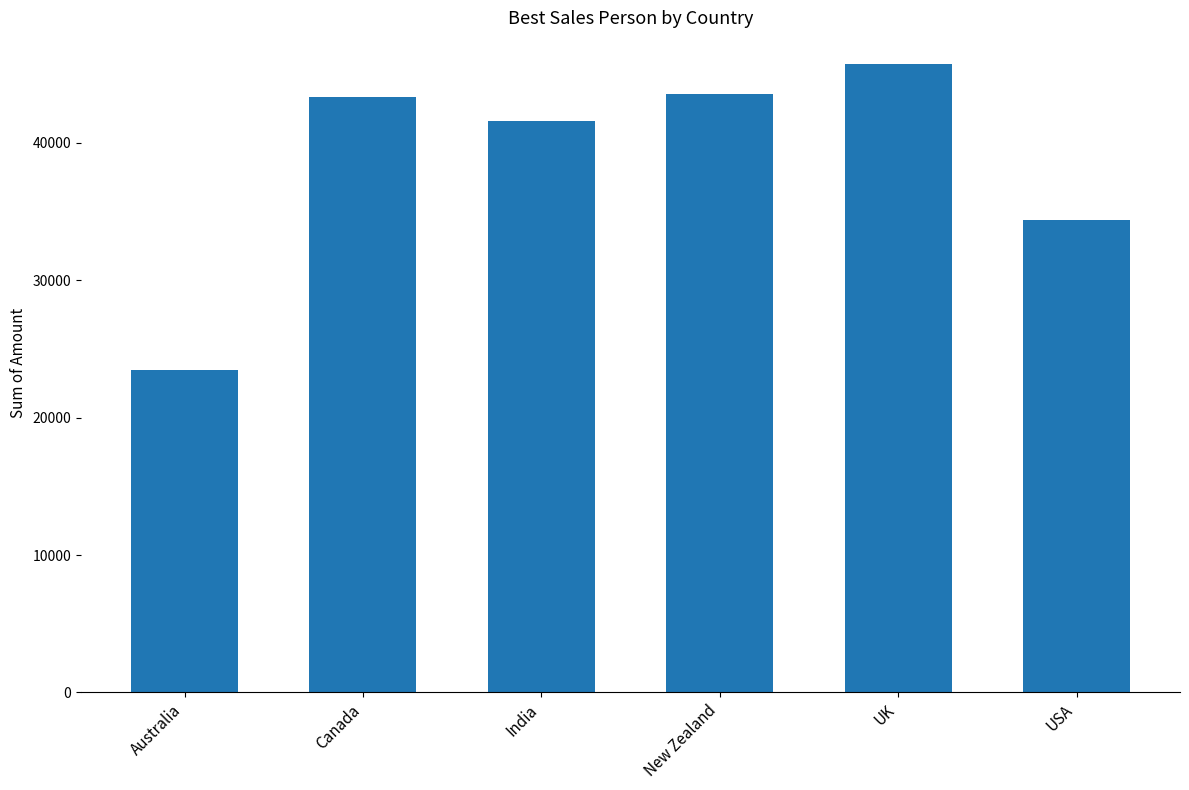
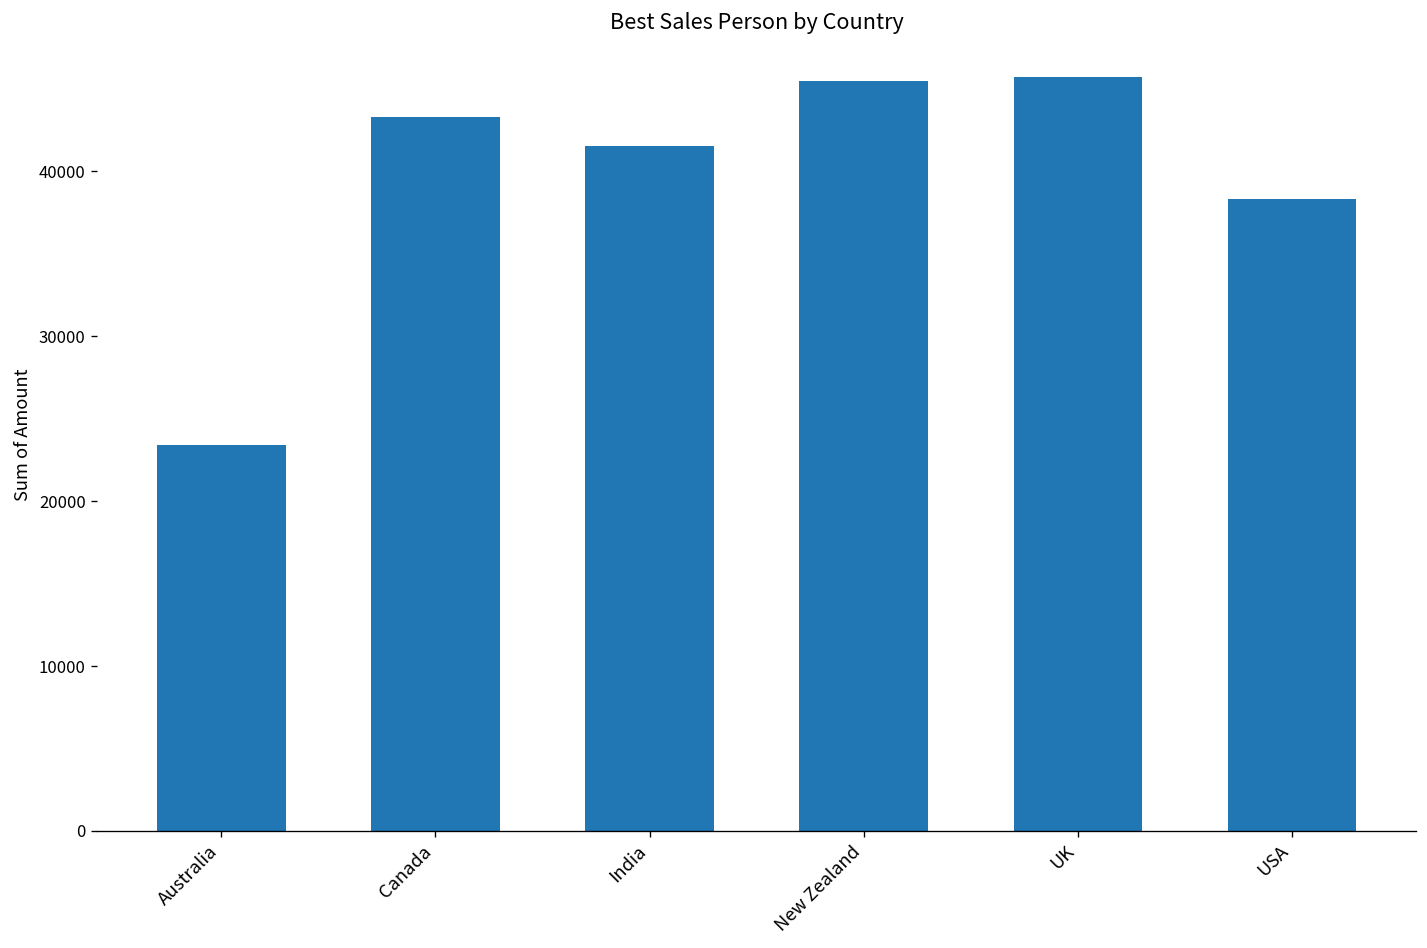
  {
    "Australia": 23400,
    "Canada": 43300,
    "India": 41600,
-   "New Zealand": 43600,
+   "New Zealand": 45500,
    "UK": 45800,
-   "USA": 34400
+   "USA": 38300
  }
